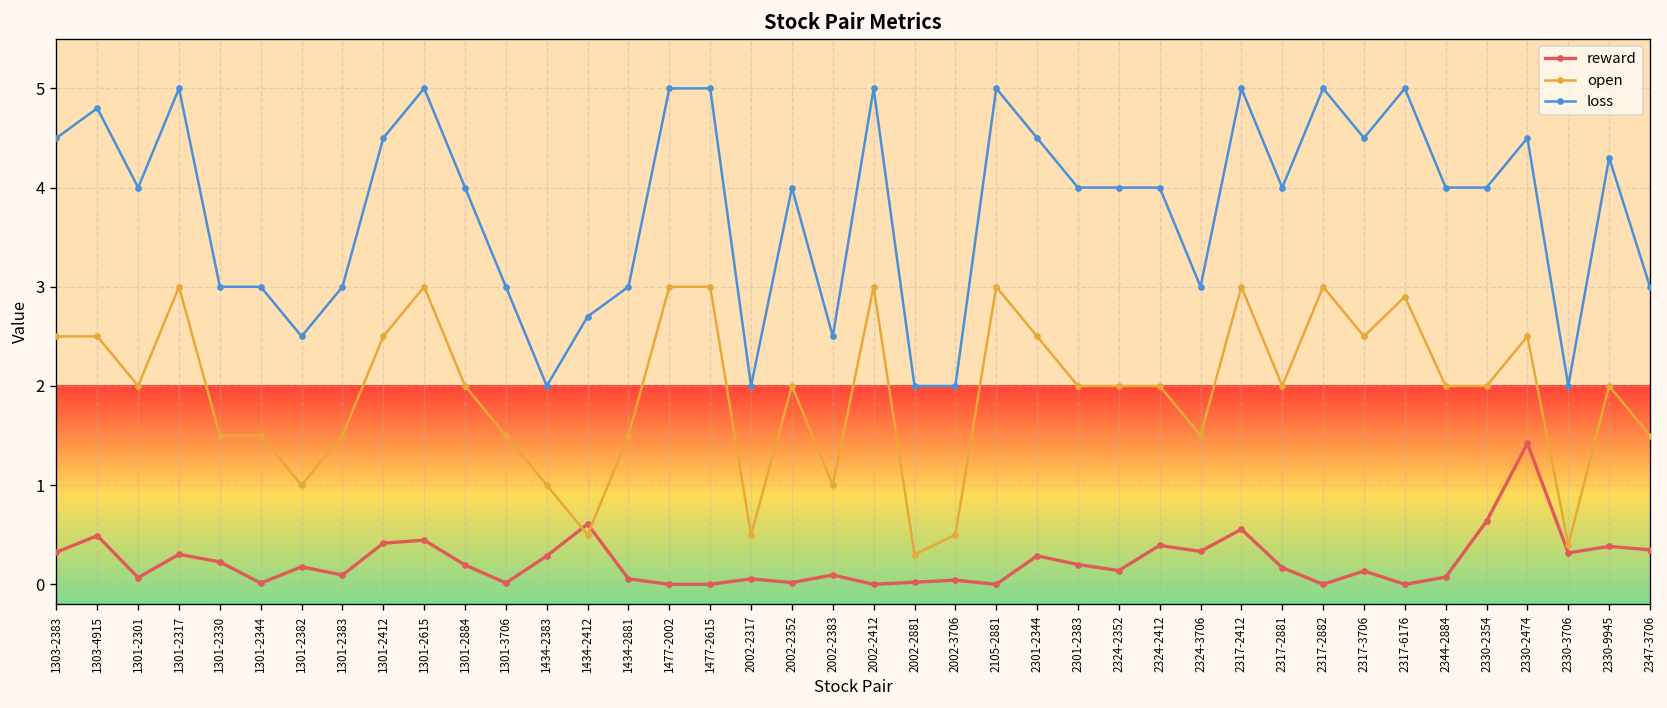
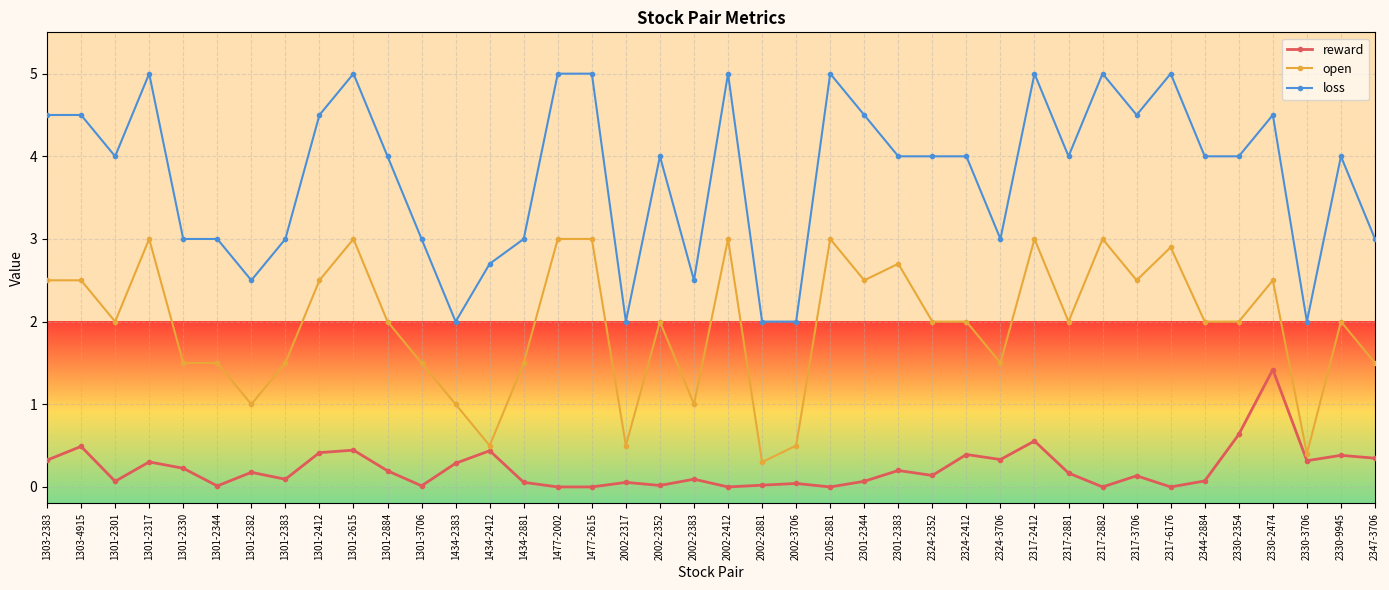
  {
    "reward": {
      "1303-2383": 0.3,
      "1303-4915": 0.5,
      "1301-2301": 0.1,
      "1301-2317": 0.3,
      "1301-2330": 0.2,
      "1301-2344": 0.0,
      "1301-2382": 0.2,
      "1301-2383": 0.1,
      "1301-2412": 0.4,
      "1301-2615": 0.4,
      "1301-2884": 0.2,
      "1301-3706": 0.0,
      "1434-2383": 0.3,
-     "1434-2412": 0.6,
+     "1434-2412": 0.4,
      "1434-2881": 0.1,
      "1477-2002": 0.0,
      "1477-2615": 0.0,
      "2002-2317": 0.1,
      "2002-2352": 0.0,
      "2002-2383": 0.1,
      "2002-2412": 0.0,
      "2002-2881": 0.0,
      "2002-3706": 0.0,
      "2105-2881": 0.0,
-     "2301-2344": 0.3,
+     "2301-2344": 0.1,
      "2301-2383": 0.2,
      "2324-2352": 0.1,
      "2324-2412": 0.4,
      "2324-3706": 0.3,
      "2317-2412": 0.6,
      "2317-2881": 0.2,
      "2317-2882": 0.0,
      "2317-3706": 0.1,
      "2317-6176": 0.0,
      "2344-2884": 0.1,
      "2330-2354": 0.6,
      "2330-2474": 1.4,
      "2330-3706": 0.3,
      "2330-9945": 0.4,
      "2347-3706": 0.3
    },
    "open": {
      "1303-2383": 2.5,
      "1303-4915": 2.5,
      "1301-2301": 2.0,
      "1301-2317": 3.0,
      "1301-2330": 1.5,
      "1301-2344": 1.5,
      "1301-2382": 1.0,
      "1301-2383": 1.5,
      "1301-2412": 2.5,
      "1301-2615": 3.0,
      "1301-2884": 2.0,
      "1301-3706": 1.5,
      "1434-2383": 1.0,
      "1434-2412": 0.5,
      "1434-2881": 1.5,
      "1477-2002": 3.0,
      "1477-2615": 3.0,
      "2002-2317": 0.5,
      "2002-2352": 2.0,
      "2002-2383": 1.0,
      "2002-2412": 3.0,
      "2002-2881": 0.3,
      "2002-3706": 0.5,
      "2105-2881": 3.0,
      "2301-2344": 2.5,
-     "2301-2383": 2.0,
+     "2301-2383": 2.7,
      "2324-2352": 2.0,
      "2324-2412": 2.0,
      "2324-3706": 1.5,
      "2317-2412": 3.0,
      "2317-2881": 2.0,
      "2317-2882": 3.0,
      "2317-3706": 2.5,
      "2317-6176": 2.9,
      "2344-2884": 2.0,
      "2330-2354": 2.0,
      "2330-2474": 2.5,
      "2330-3706": 0.4,
      "2330-9945": 2.0,
      "2347-3706": 1.5
    },
    "loss": {
      "1303-2383": 4.5,
-     "1303-4915": 4.8,
+     "1303-4915": 4.5,
      "1301-2301": 4.0,
      "1301-2317": 5.0,
      "1301-2330": 3.0,
      "1301-2344": 3.0,
      "1301-2382": 2.5,
      "1301-2383": 3.0,
      "1301-2412": 4.5,
      "1301-2615": 5.0,
      "1301-2884": 4.0,
      "1301-3706": 3.0,
      "1434-2383": 2.0,
      "1434-2412": 2.7,
      "1434-2881": 3.0,
      "1477-2002": 5.0,
      "1477-2615": 5.0,
      "2002-2317": 2.0,
      "2002-2352": 4.0,
      "2002-2383": 2.5,
      "2002-2412": 5.0,
      "2002-2881": 2.0,
      "2002-3706": 2.0,
      "2105-2881": 5.0,
      "2301-2344": 4.5,
      "2301-2383": 4.0,
      "2324-2352": 4.0,
      "2324-2412": 4.0,
      "2324-3706": 3.0,
      "2317-2412": 5.0,
      "2317-2881": 4.0,
      "2317-2882": 5.0,
      "2317-3706": 4.5,
      "2317-6176": 5.0,
      "2344-2884": 4.0,
      "2330-2354": 4.0,
      "2330-2474": 4.5,
      "2330-3706": 2.0,
-     "2330-9945": 4.3,
+     "2330-9945": 4.0,
      "2347-3706": 3.0
    }
  }
